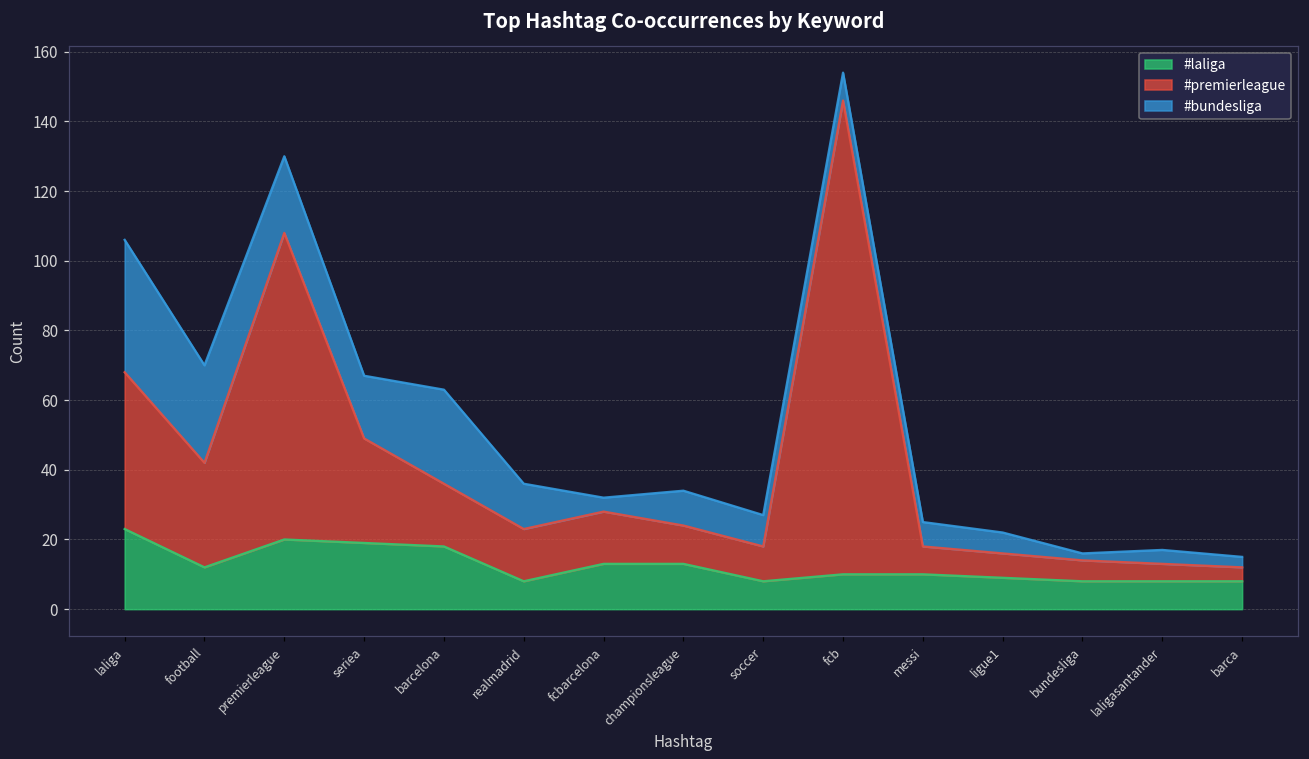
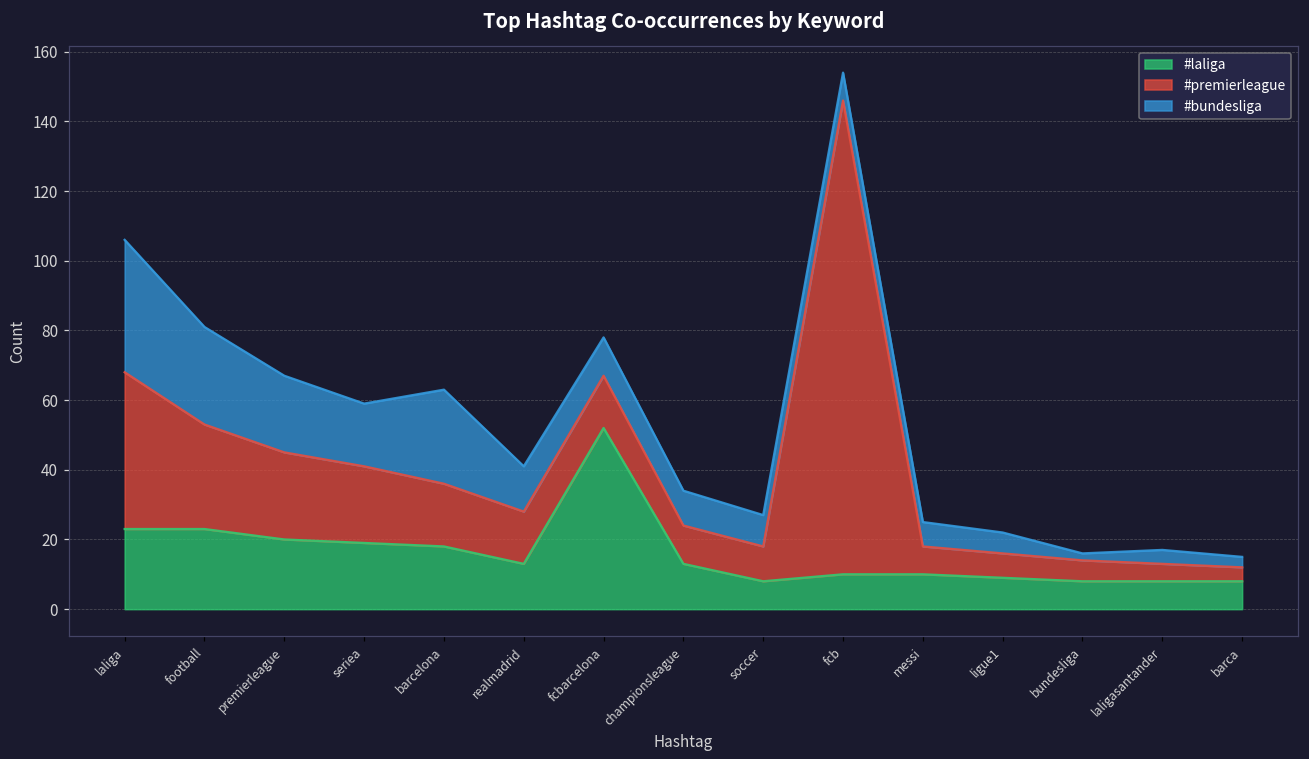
  {
    "#laliga": {
      "laliga": 23,
-     "football": 12,
+     "football": 23,
      "premierleague": 20,
      "seriea": 19,
      "barcelona": 18,
-     "realmadrid": 8,
-     "fcbarcelona": 13,
+     "realmadrid": 13,
+     "fcbarcelona": 52,
      "championsleague": 13,
      "soccer": 8,
      "fcb": 10,
      "messi": 10,
      "ligue1": 9,
      "bundesliga": 8,
      "laligasantander": 8,
      "barca": 8
    },
    "#premierleague": {
      "laliga": 45,
      "football": 30,
-     "premierleague": 88,
-     "seriea": 30,
+     "premierleague": 25,
+     "seriea": 22,
      "barcelona": 18,
      "realmadrid": 15,
      "fcbarcelona": 15,
      "championsleague": 11,
      "soccer": 10,
      "fcb": 136,
      "messi": 8,
      "ligue1": 7,
      "bundesliga": 6,
      "laligasantander": 5,
      "barca": 4
    },
    "#bundesliga": {
      "laliga": 38,
      "football": 28,
      "premierleague": 22,
      "seriea": 18,
      "barcelona": 27,
      "realmadrid": 13,
-     "fcbarcelona": 4,
+     "fcbarcelona": 11,
      "championsleague": 10,
      "soccer": 9,
      "fcb": 8,
      "messi": 7,
      "ligue1": 6,
      "bundesliga": 2,
      "laligasantander": 4,
      "barca": 3
    }
  }
